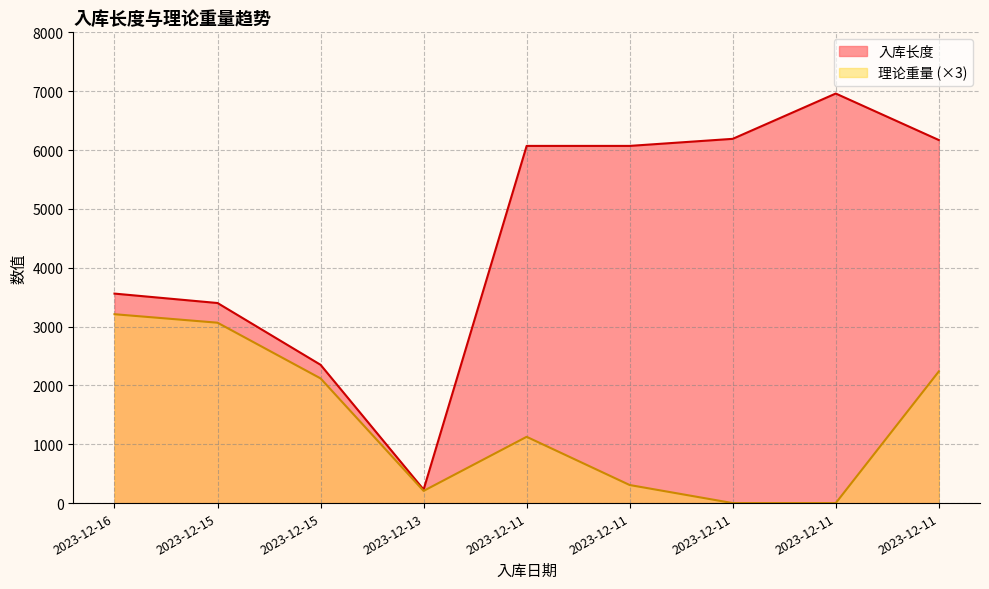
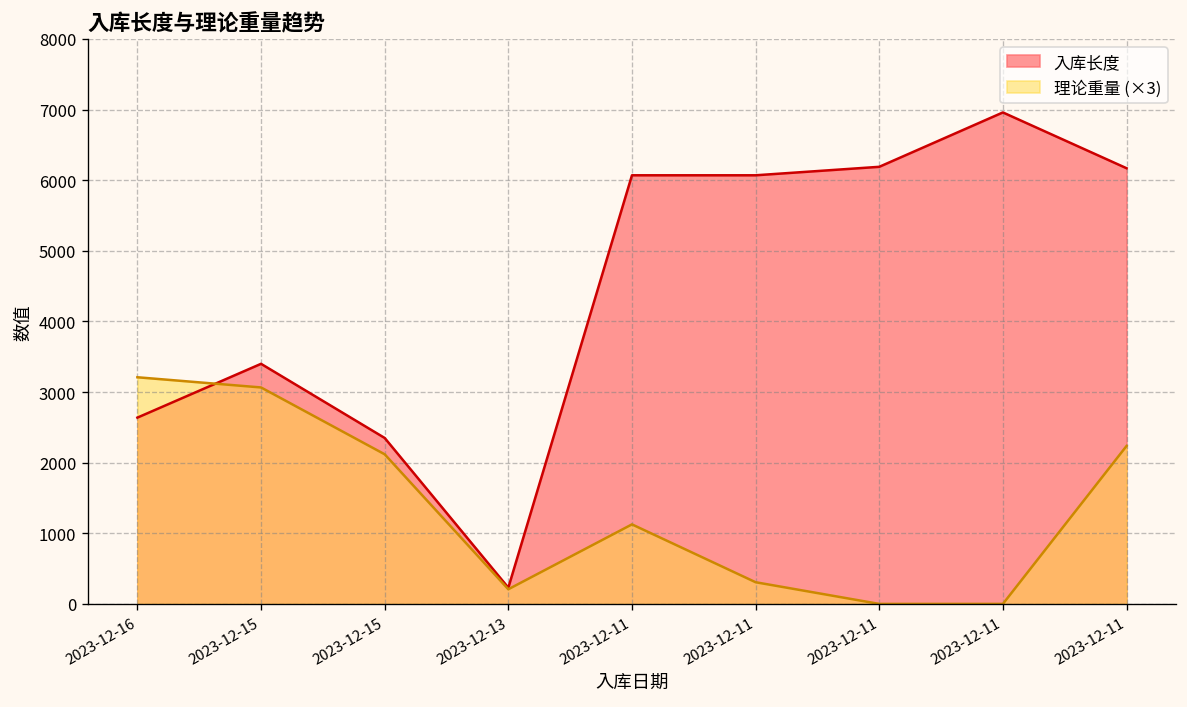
  {
    "入库长度": {
-     "2023-12-16": 3600
+     "2023-12-16": 2600
    },
    "理论重量 (×3)": {
      "2023-12-16": 3200
    }
  }
